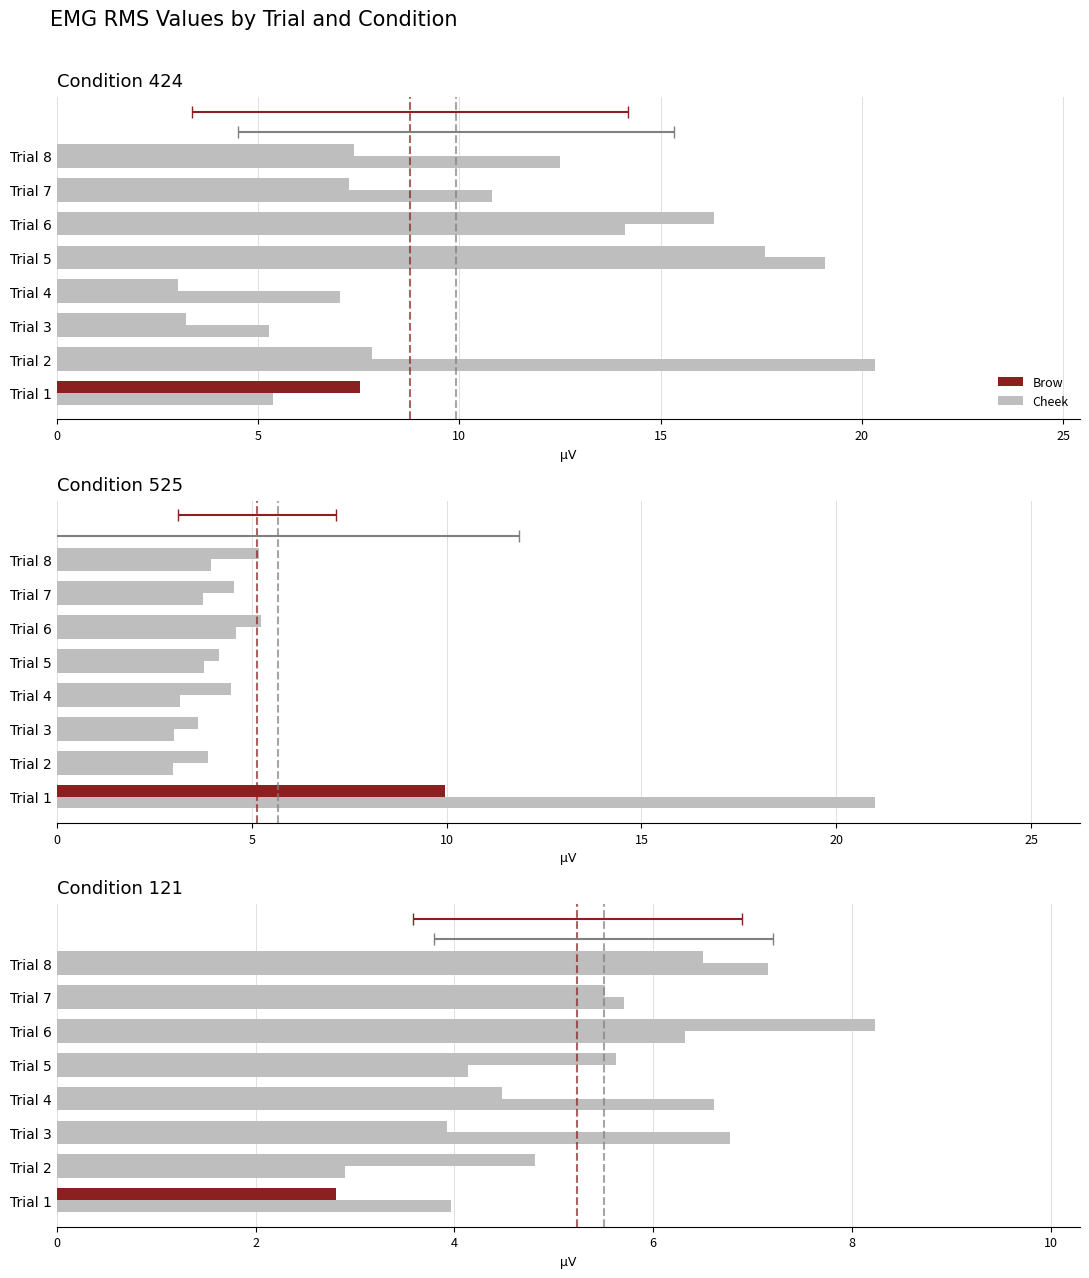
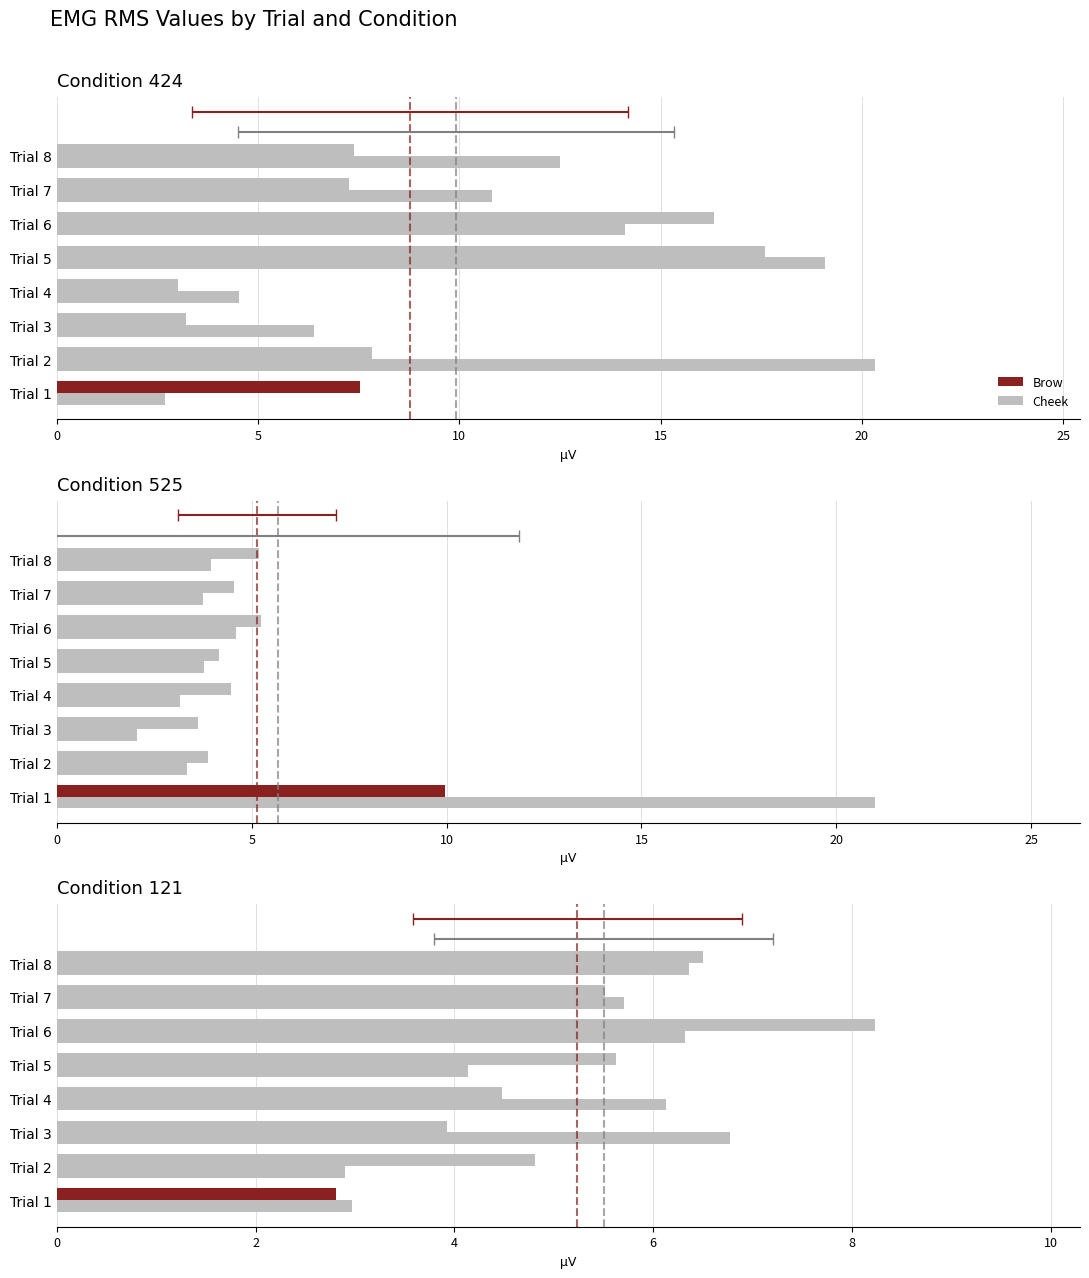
  {
    "Condition 424": {
      "Cheek": {
        "Trial 8": 12.5,
        "Trial 7": 10.8,
        "Trial 6": 14.1,
        "Trial 5": 19.1,
-       "Trial 4": 7.0,
-       "Trial 3": 5.3,
+       "Trial 4": 4.5,
+       "Trial 3": 6.4,
        "Trial 2": 20.3,
-       "Trial 1": 5.4
+       "Trial 1": 2.7
      }
    },
    "Condition 525": {
      "Cheek": {
        "Trial 8": 3.9,
        "Trial 7": 3.8,
        "Trial 6": 4.6,
        "Trial 5": 3.8,
        "Trial 4": 3.2,
-       "Trial 3": 3.0,
-       "Trial 2": 3.0,
+       "Trial 3": 2.1,
+       "Trial 2": 3.3,
        "Trial 1": 21.0
      }
    },
    "Condition 121": {
      "Cheek": {
-       "Trial 8": 7.2,
+       "Trial 8": 6.4,
        "Trial 7": 5.7,
        "Trial 6": 6.3,
        "Trial 5": 4.1,
-       "Trial 4": 6.6,
+       "Trial 4": 6.1,
        "Trial 3": 6.8,
        "Trial 2": 2.9,
-       "Trial 1": 4.0
+       "Trial 1": 3.0
      }
    }
  }
